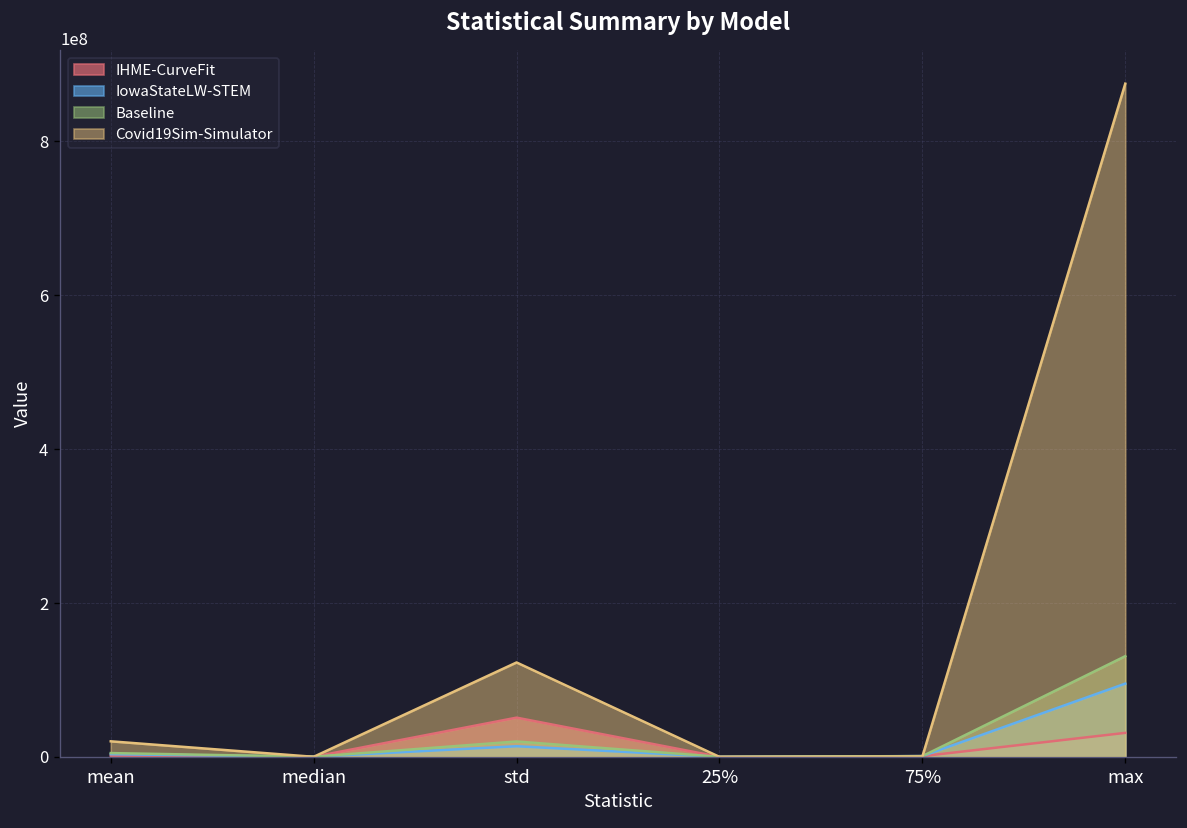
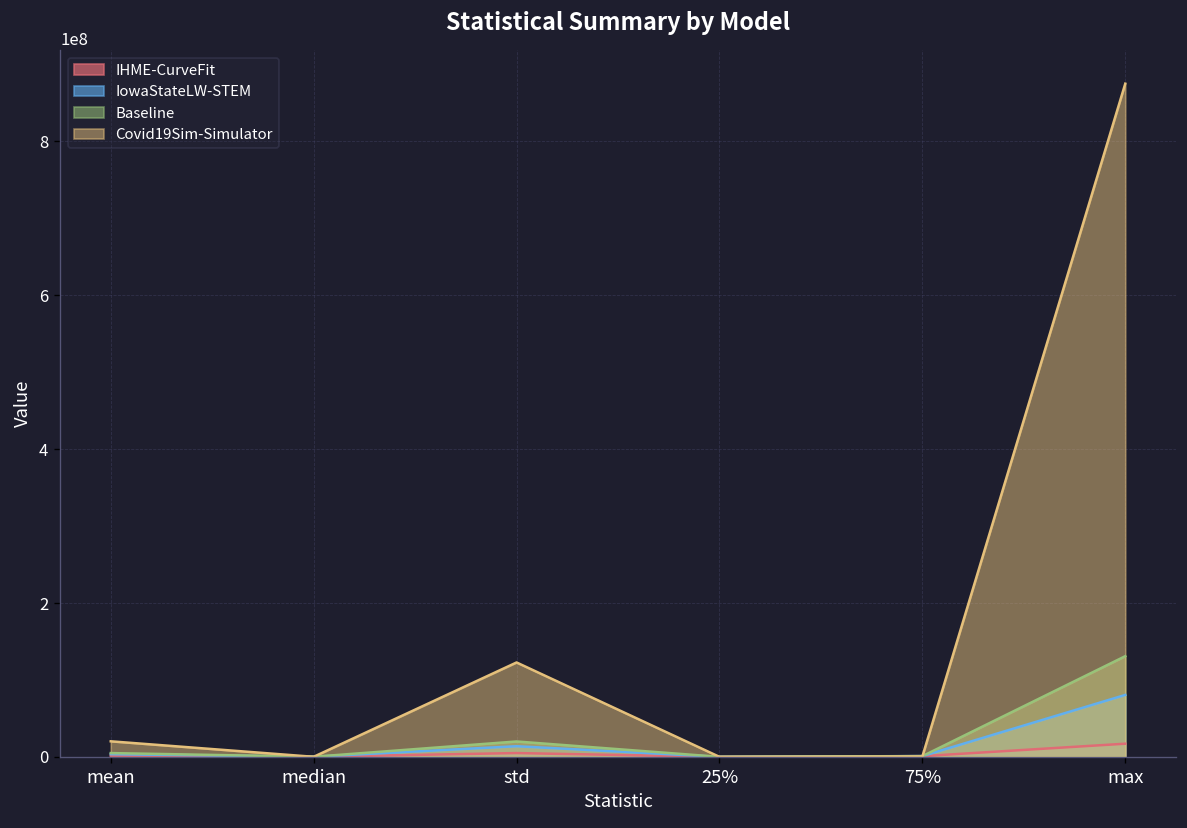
  {
    "IHME-CurveFit": {
-     "std": 50000000,
-     "max": 30000000
+     "std": 0,
+     "max": 20000000
    },
    "IowaStateLW-STEM": {
      "std": 10000000,
-     "max": 100000000
+     "max": 80000000
    }
  }
